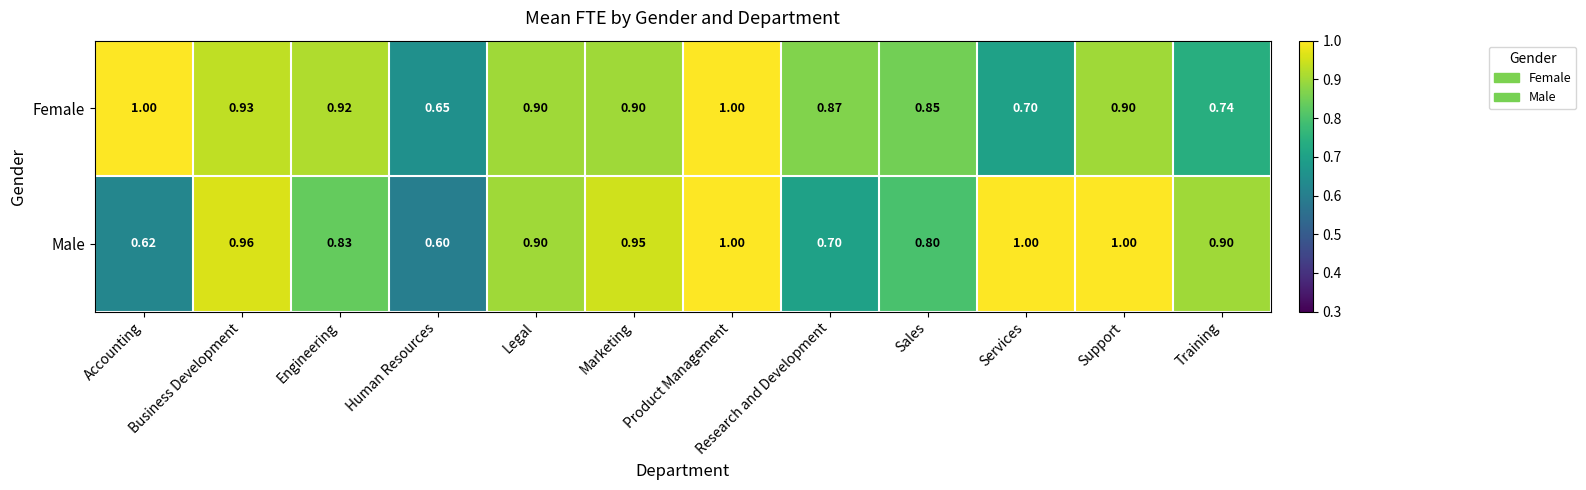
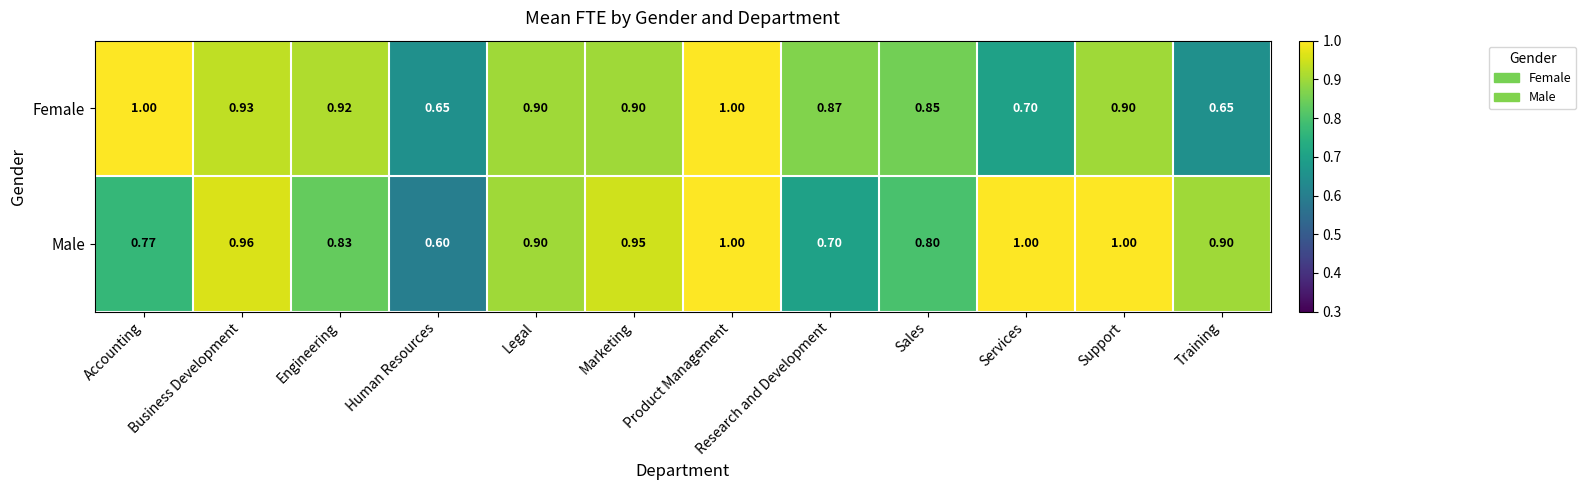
  {
    "Female": {
      "Accounting": 1.00,
      "Business Development": 0.93,
      "Engineering": 0.92,
      "Human Resources": 0.65,
      "Legal": 0.90,
      "Marketing": 0.90,
      "Product Management": 1.00,
      "Research and Development": 0.87,
      "Sales": 0.85,
      "Services": 0.70,
      "Support": 0.90,
-     "Training": 0.74
+     "Training": 0.65
    },
    "Male": {
-     "Accounting": 0.62,
+     "Accounting": 0.77,
      "Business Development": 0.96,
      "Engineering": 0.83,
      "Human Resources": 0.60,
      "Legal": 0.90,
      "Marketing": 0.95,
      "Product Management": 1.00,
      "Research and Development": 0.70,
      "Sales": 0.80,
      "Services": 1.00,
      "Support": 1.00,
      "Training": 0.90
    }
  }
